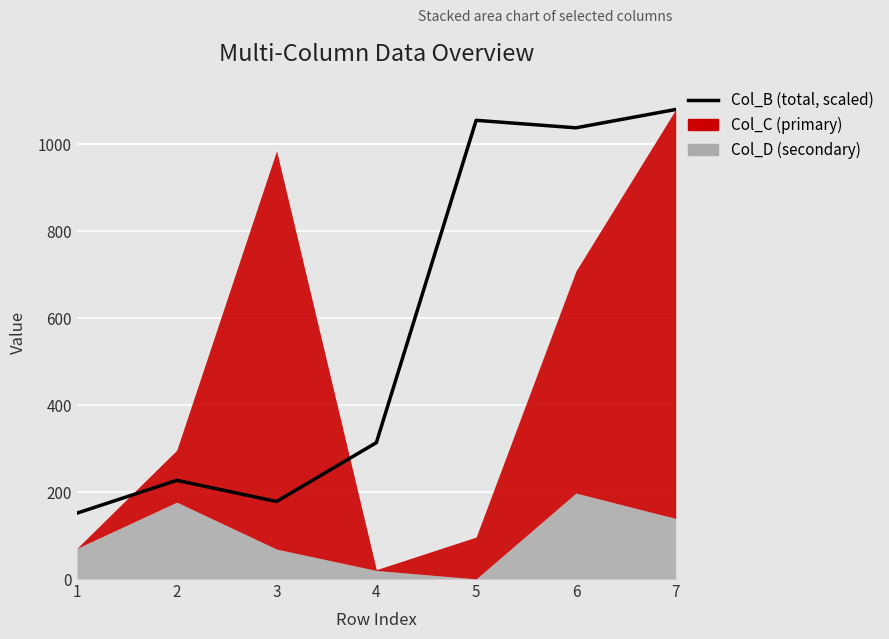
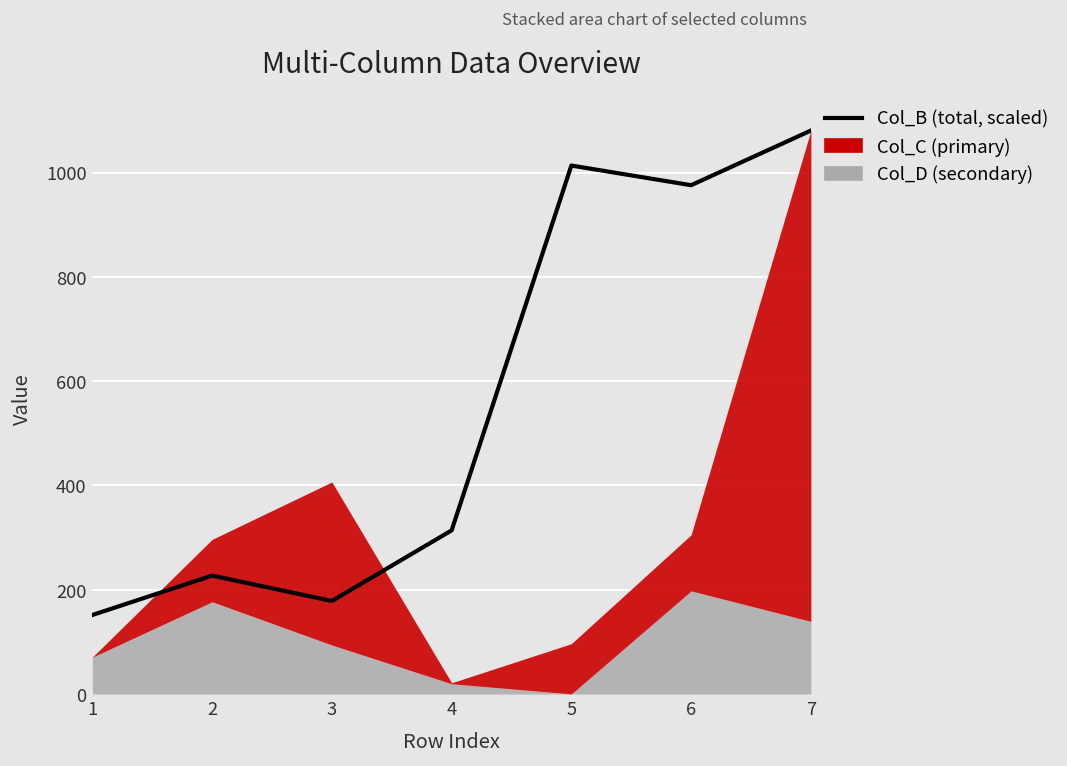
  {
    "Col_B (total, scaled)": {
      "1": 150,
      "2": 230,
      "3": 180,
      "4": 310,
-     "5": 1060,
-     "6": 1040
+     "5": 1010,
+     "6": 980
    },
    "Col_D (secondary)": {
      "2": 180,
-     "3": 70,
+     "3": 90,
      "6": 200,
      "7": 140
    },
    "Col_C (primary)": {
      "2": 120,
-     "3": 920,
+     "3": 310,
      "5": 100,
-     "6": 510
+     "6": 110
    }
  }
